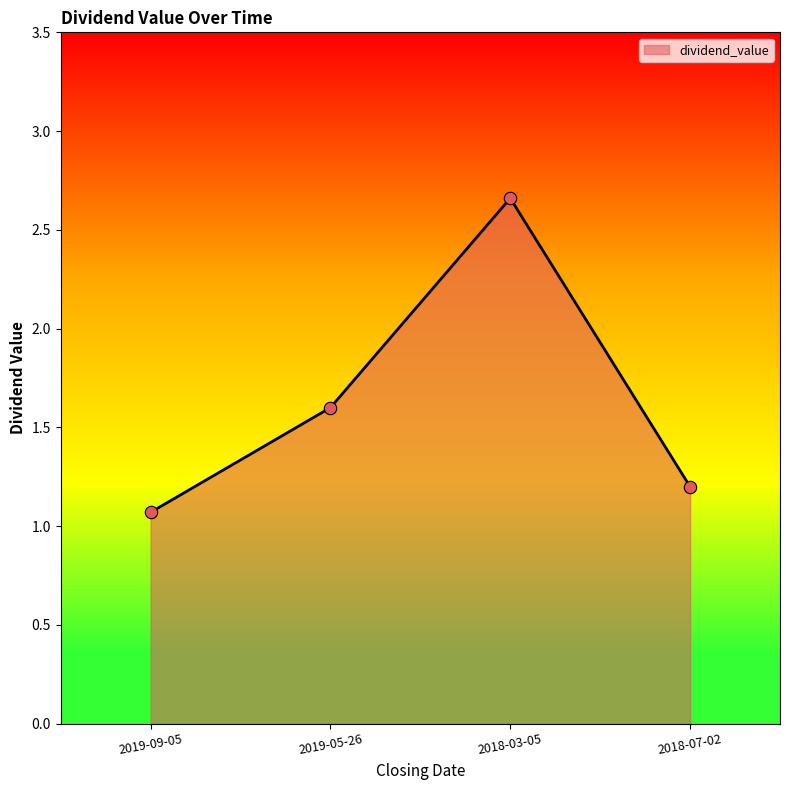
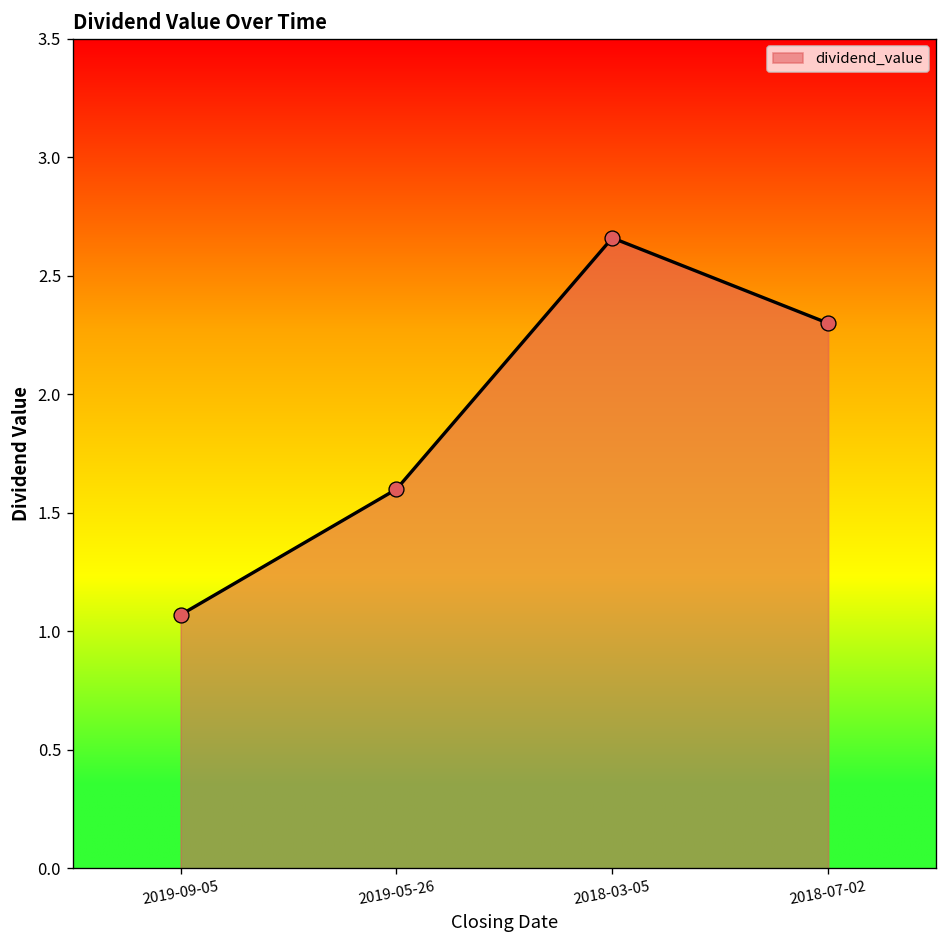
  {
    "2019-09-05": 1.07,
    "2019-05-26": 1.6,
    "2018-03-05": 2.66,
-   "2018-07-02": 1.2
+   "2018-07-02": 2.3
  }
